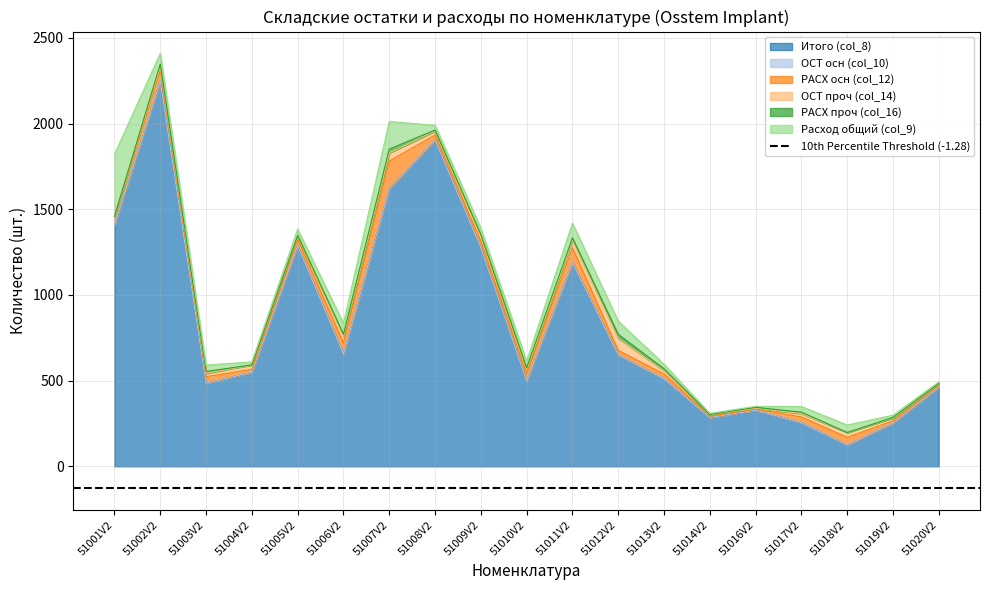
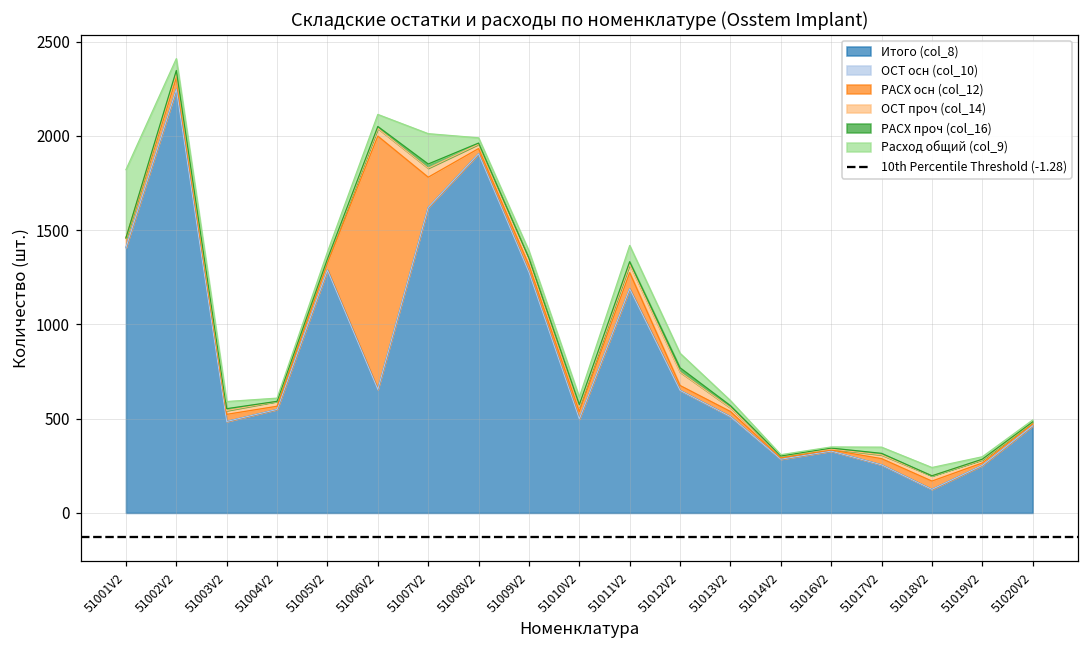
  {
    "ОСТ осн (col_10)": {
      "51001V2": 1410,
      "51002V2": 2250,
      "51003V2": 490,
      "51004V2": 550,
      "51005V2": 1290,
      "51006V2": 660,
      "51007V2": 1620,
      "51008V2": 1910,
      "51009V2": 1280,
      "51010V2": 500,
      "51011V2": 1190,
      "51012V2": 650,
      "51013V2": 510,
      "51017V2": 260,
      "51018V2": 130
    },
    "РАСХ осн (col_12)": {
      "51002V2": 60,
      "51003V2": 40,
      "51004V2": 20,
      "51005V2": 40,
-     "51006V2": 60,
+     "51006V2": 1340,
      "51007V2": 160,
      "51008V2": 30,
      "51009V2": 40,
      "51010V2": 40,
      "51011V2": 90,
      "51012V2": 30,
      "51013V2": 30,
      "51017V2": 30,
      "51018V2": 40
    },
    "ОСТ проч (col_14)": {
      "51002V2": 20,
      "51007V2": 50,
      "51012V2": 70
    },
    "РАСХ проч (col_16)": {
      "51002V2": 20,
      "51007V2": 20,
      "51012V2": 20
    },
    "Расход общий (col_9)": {
      "51001V2": 360,
      "51002V2": 60,
      "51003V2": 40,
      "51004V2": 20,
      "51005V2": 40,
      "51006V2": 60,
      "51007V2": 160,
      "51008V2": 30,
      "51009V2": 40,
      "51010V2": 40,
      "51011V2": 90,
      "51012V2": 80,
      "51013V2": 30,
      "51017V2": 30,
      "51018V2": 40
    }
  }
